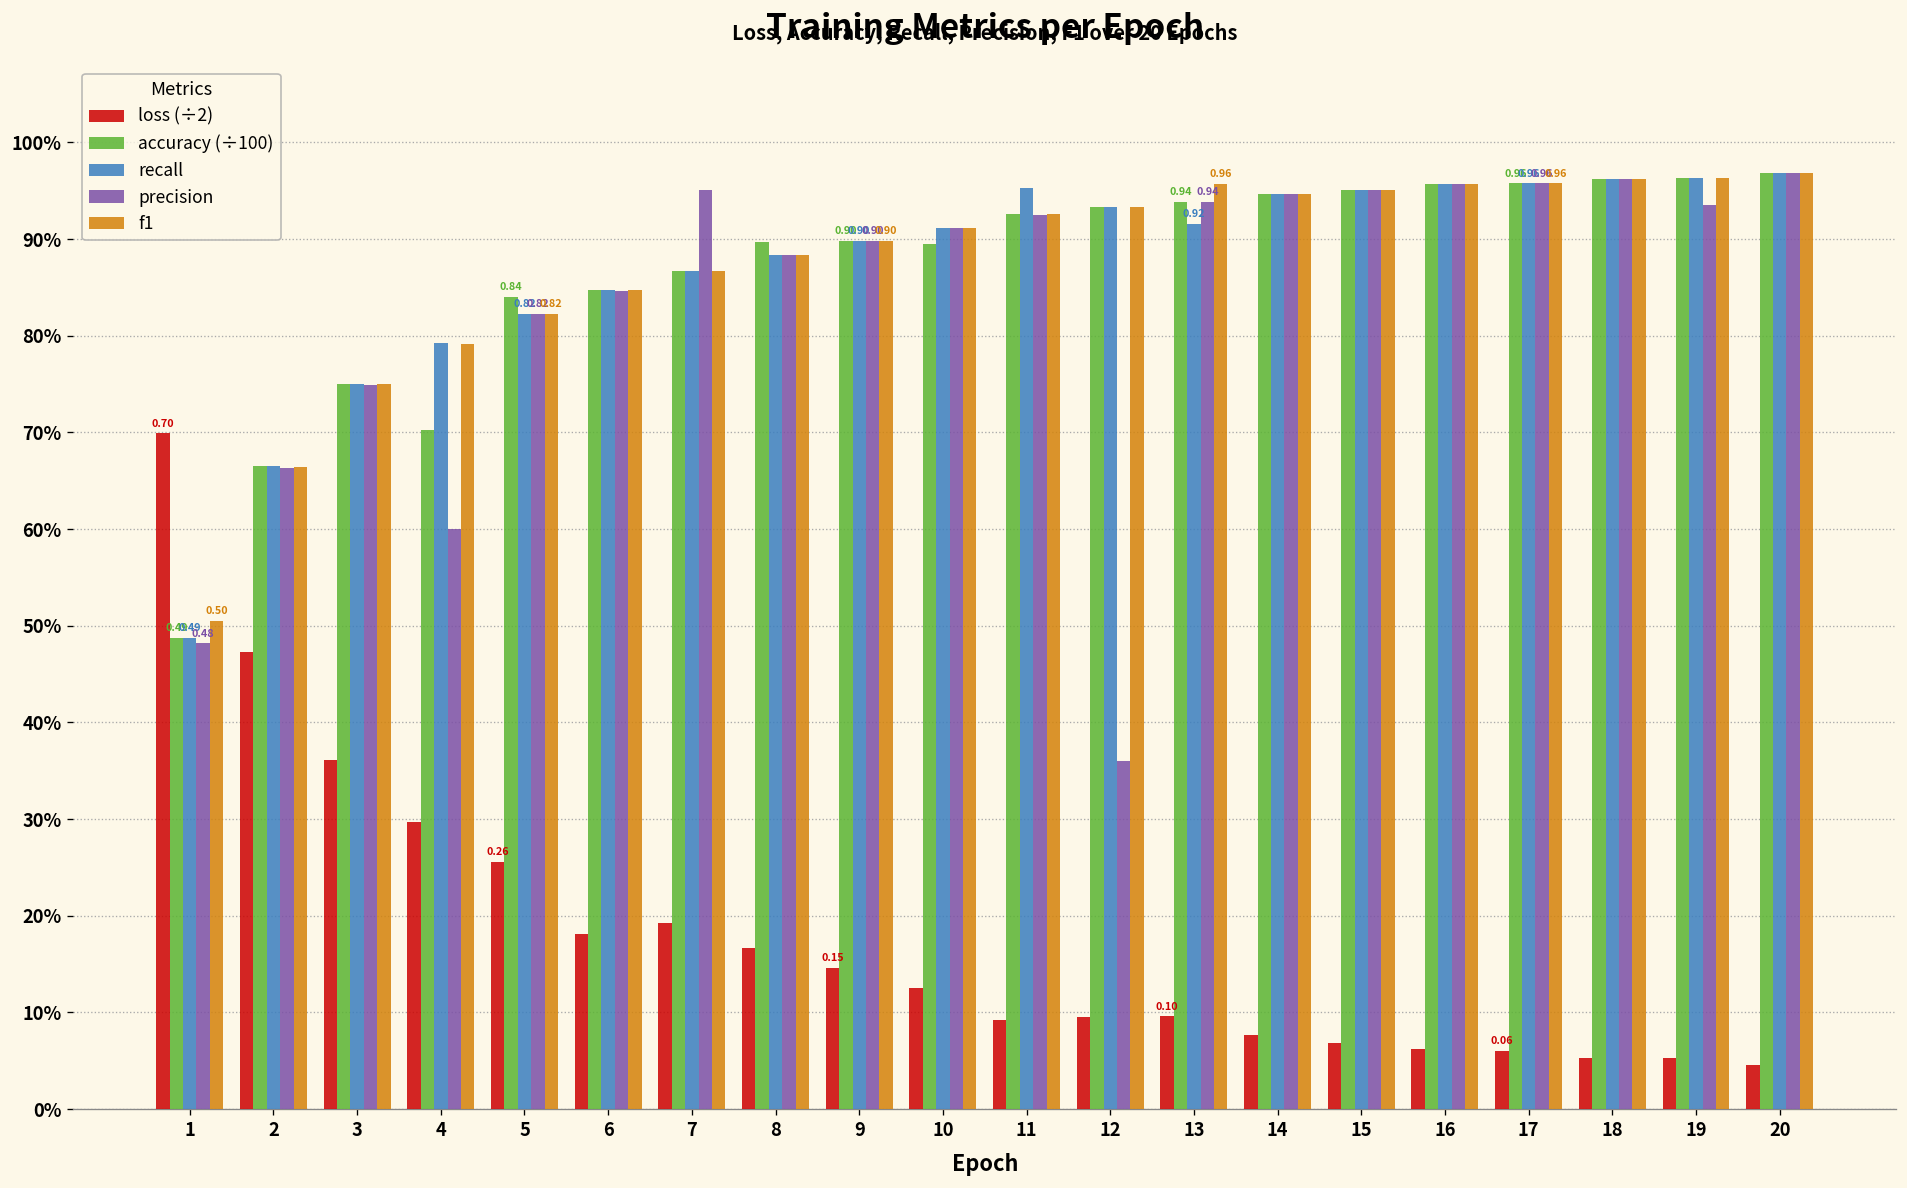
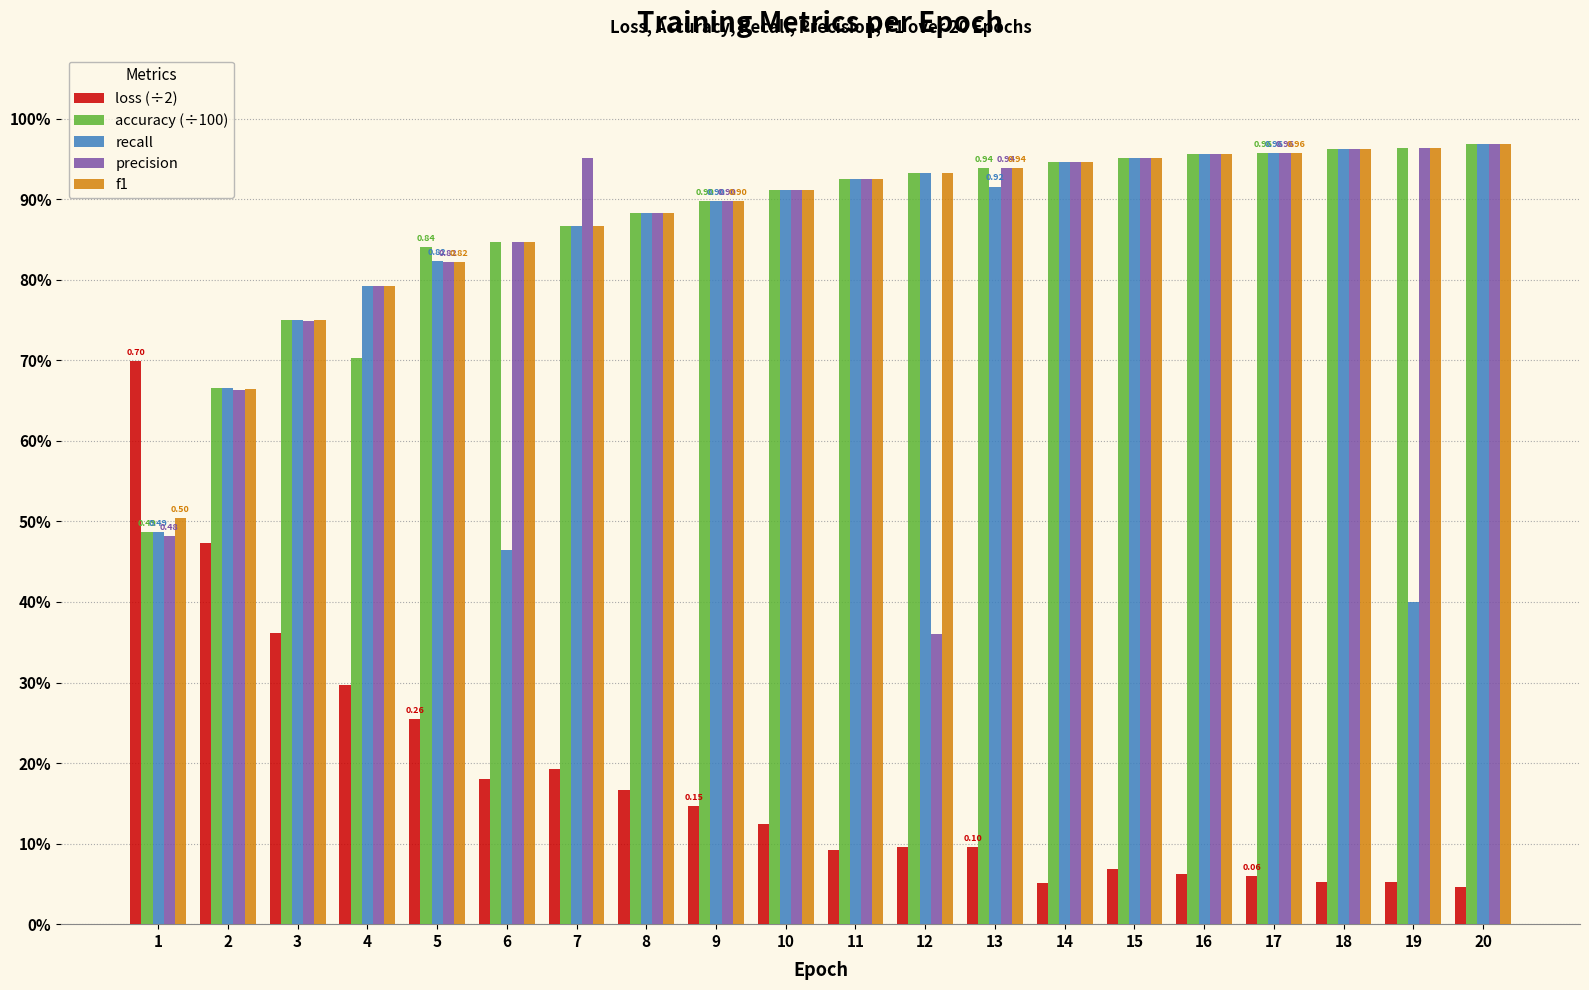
  {
    "loss (÷2)": {
      "2": "47%",
      "3": "36%",
      "4": "30%",
      "6": "18%",
      "7": "19%",
      "8": "17%",
      "10": "12%",
      "11": "9%",
      "12": "10%",
-     "14": "8%",
+     "14": "5%",
      "15": "7%",
      "16": "6%",
      "18": "5%",
      "19": "5%",
      "20": "5%"
    },
    "accuracy (÷100)": {
      "2": "67%",
      "3": "75%",
      "4": "70%",
      "6": "85%",
      "7": "87%",
-     "8": "90%",
-     "10": "89%",
+     "8": "88%",
+     "10": "91%",
      "11": "93%",
      "12": "93%",
      "14": "95%",
      "15": "95%",
      "16": "96%",
      "19": "96%",
      "20": "97%"
    },
    "recall": {
      "2": "67%",
      "3": "75%",
      "4": "79%",
-     "6": "85%",
+     "6": "47%",
      "7": "87%",
      "8": "88%",
      "10": "91%",
-     "11": "95%",
+     "11": "93%",
      "12": "93%",
      "14": "95%",
      "15": "95%",
      "16": "96%",
      "18": "96%",
-     "19": "96%",
+     "19": "40%",
      "20": "97%"
    },
    "precision": {
      "2": "66%",
      "3": "75%",
-     "4": "60%",
+     "4": "79%",
      "6": "85%",
      "7": "95%",
      "8": "88%",
      "10": "91%",
      "11": "93%",
      "12": "36%",
      "14": "95%",
      "15": "95%",
      "16": "96%",
      "18": "96%",
-     "19": "93%",
+     "19": "96%",
      "20": "97%"
    },
    "f1": {
      "1": "0.50",
-     "13": "0.96"
+     "13": "0.94"
    }
  }
